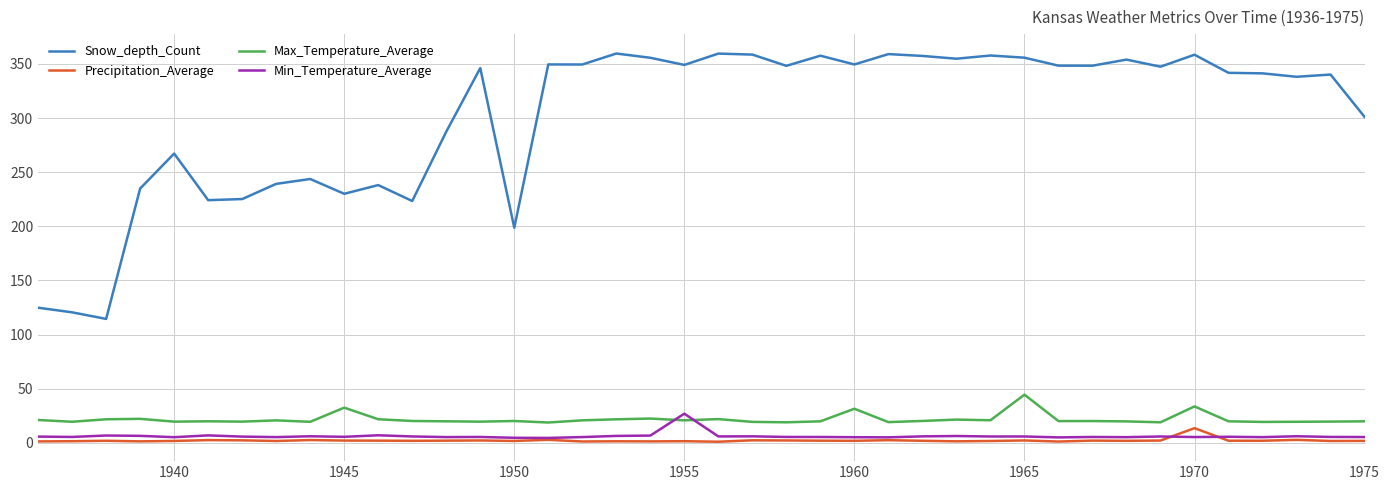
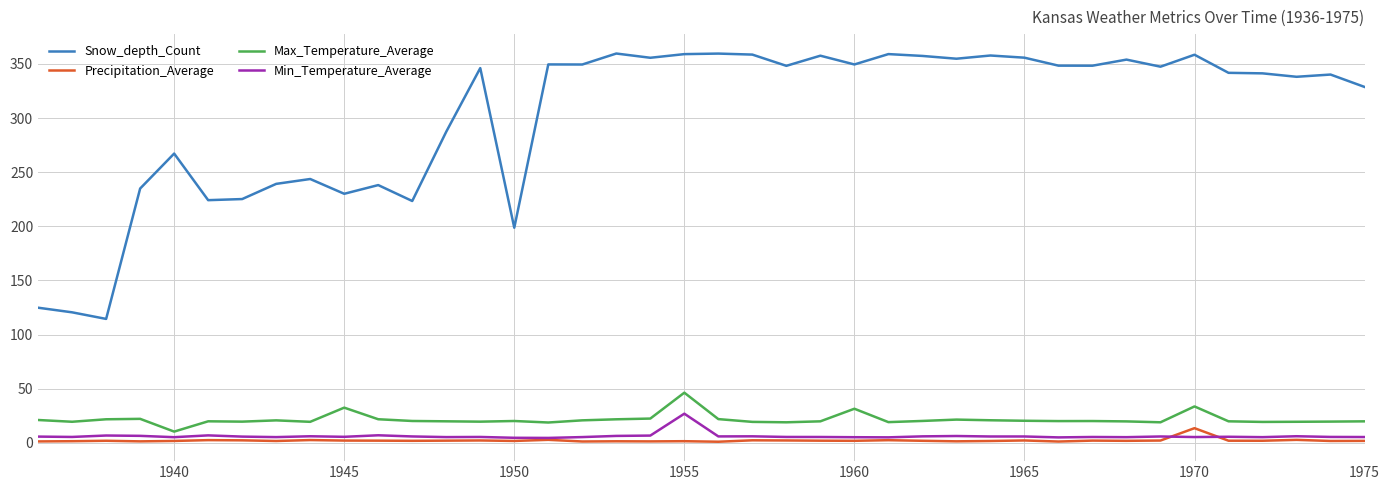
  {
    "Snow_depth_Count": {
      "1940": 267,
      "1945": 230,
      "1950": 199,
-     "1955": 349,
+     "1955": 359,
      "1960": 350,
      "1965": 356,
      "1970": 359,
-     "1975": 301
+     "1975": 329
    },
    "Precipitation_Average": {
      "1940": 2,
      "1945": 2,
      "1950": 2,
      "1955": 2,
      "1960": 2,
      "1965": 2,
      "1970": 14,
      "1975": 2
    },
    "Max_Temperature_Average": {
-     "1940": 20,
+     "1940": 10,
      "1945": 33,
      "1950": 20,
-     "1955": 21,
+     "1955": 46,
      "1960": 32,
-     "1965": 45,
+     "1965": 20,
      "1970": 34,
      "1975": 20
    },
    "Min_Temperature_Average": {
      "1940": 5,
      "1945": 6,
      "1950": 5,
      "1955": 27,
      "1960": 5,
      "1965": 6,
      "1970": 5,
      "1975": 5
    }
  }
